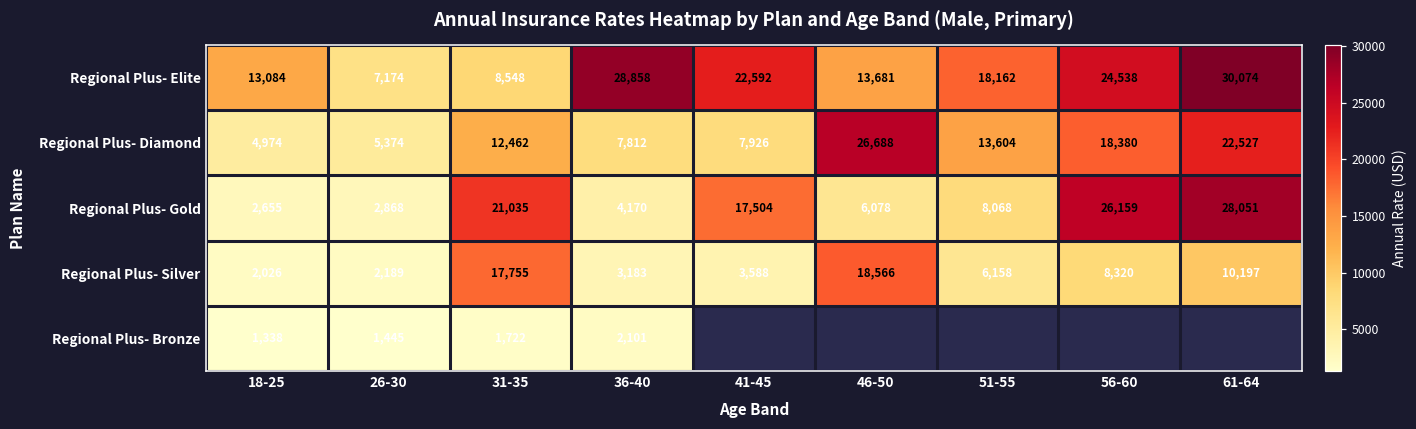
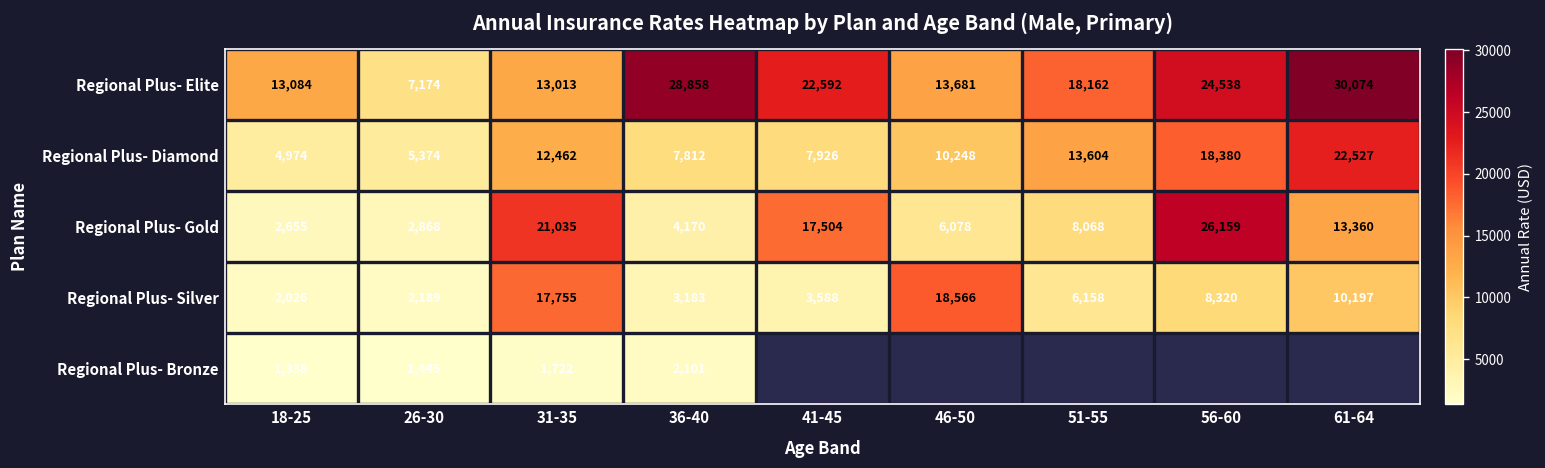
  {
    "Regional Plus- Elite": {
      "18-25": "13,084",
      "26-30": "7,174",
-     "31-35": "8,548",
+     "31-35": "13,013",
      "36-40": "28,858",
      "41-45": "22,592",
      "46-50": "13,681",
      "51-55": "18,162",
      "56-60": "24,538",
      "61-64": "30,074"
    },
    "Regional Plus- Diamond": {
      "18-25": "4,974",
      "26-30": "5,374",
      "31-35": "12,462",
      "36-40": "7,812",
      "41-45": "7,926",
-     "46-50": "26,688",
+     "46-50": "10,248",
      "51-55": "13,604",
      "56-60": "18,380",
      "61-64": "22,527"
    },
    "Regional Plus- Gold": {
      "18-25": "2,655",
      "26-30": "2,868",
      "31-35": "21,035",
      "36-40": "4,170",
      "41-45": "17,504",
      "46-50": "6,078",
      "51-55": "8,068",
      "56-60": "26,159",
-     "61-64": "28,051"
+     "61-64": "13,360"
    },
    "Regional Plus- Silver": {
      "18-25": "2,026",
      "26-30": "2,189",
      "31-35": "17,755",
      "36-40": "3,183",
      "41-45": "3,588",
      "46-50": "18,566",
      "51-55": "6,158",
      "56-60": "8,320",
      "61-64": "10,197"
    },
    "Regional Plus- Bronze": {
      "18-25": "1,338",
      "26-30": "1,445",
      "31-35": "1,722",
      "36-40": "2,101"
    }
  }
